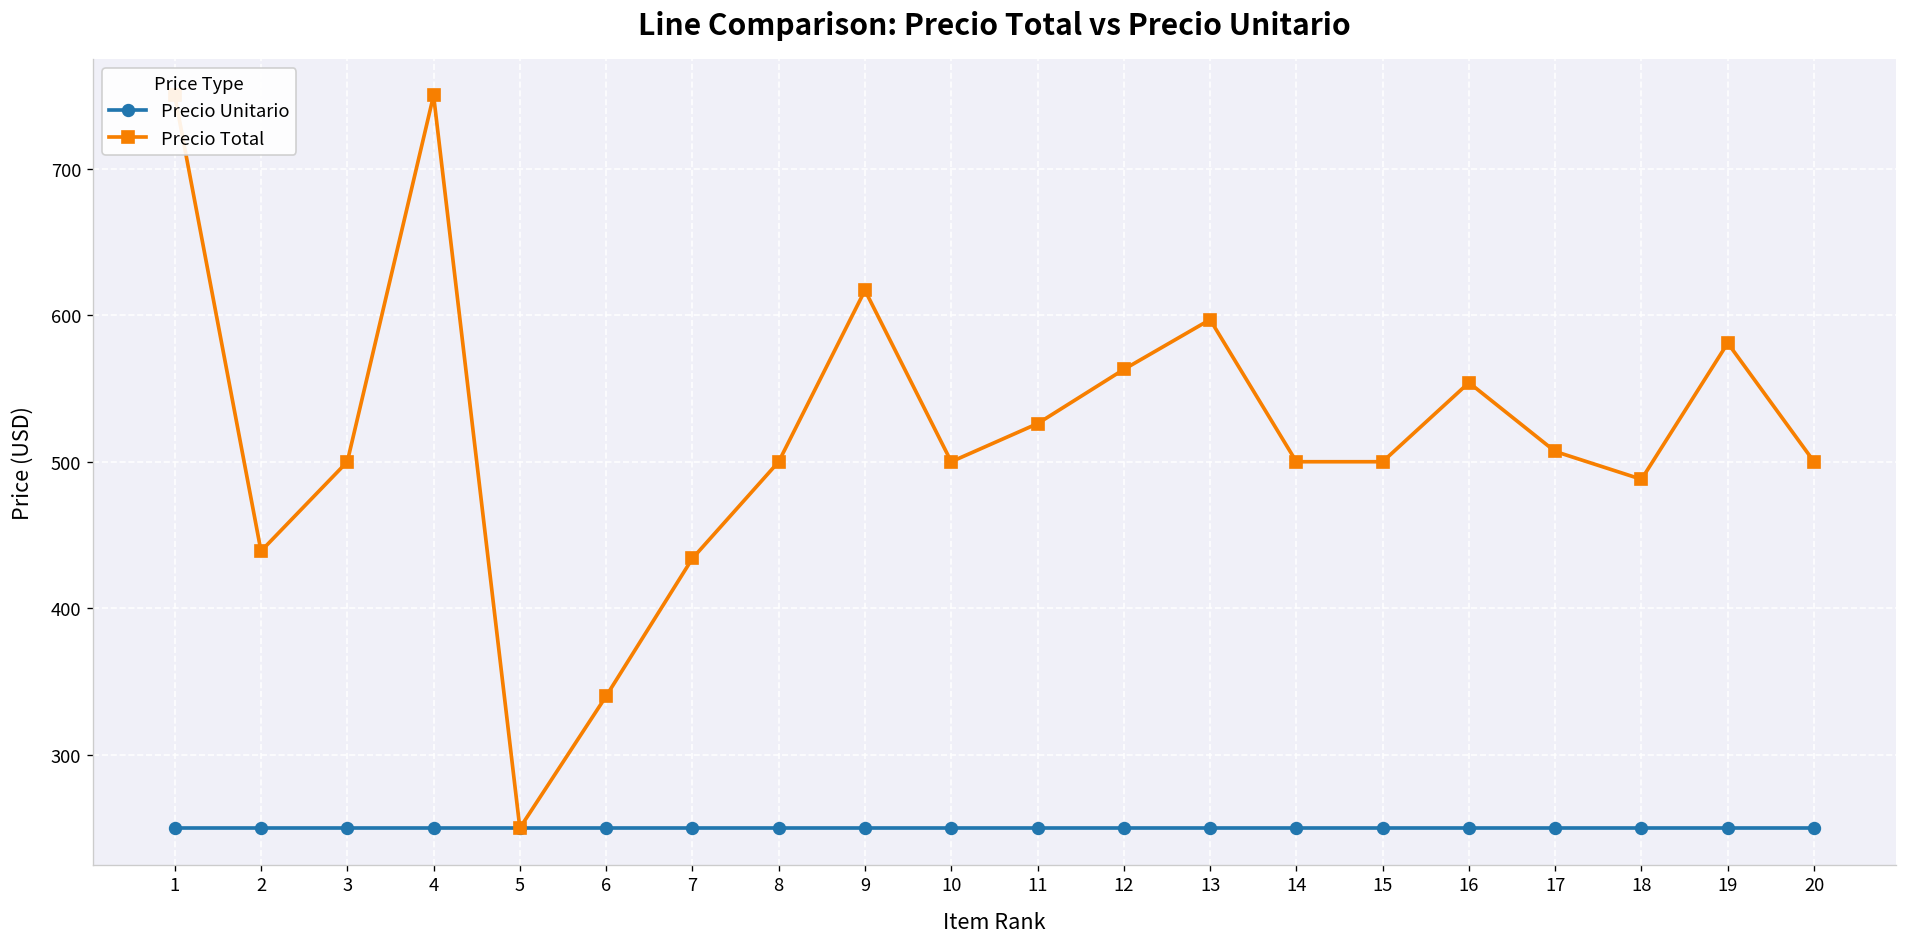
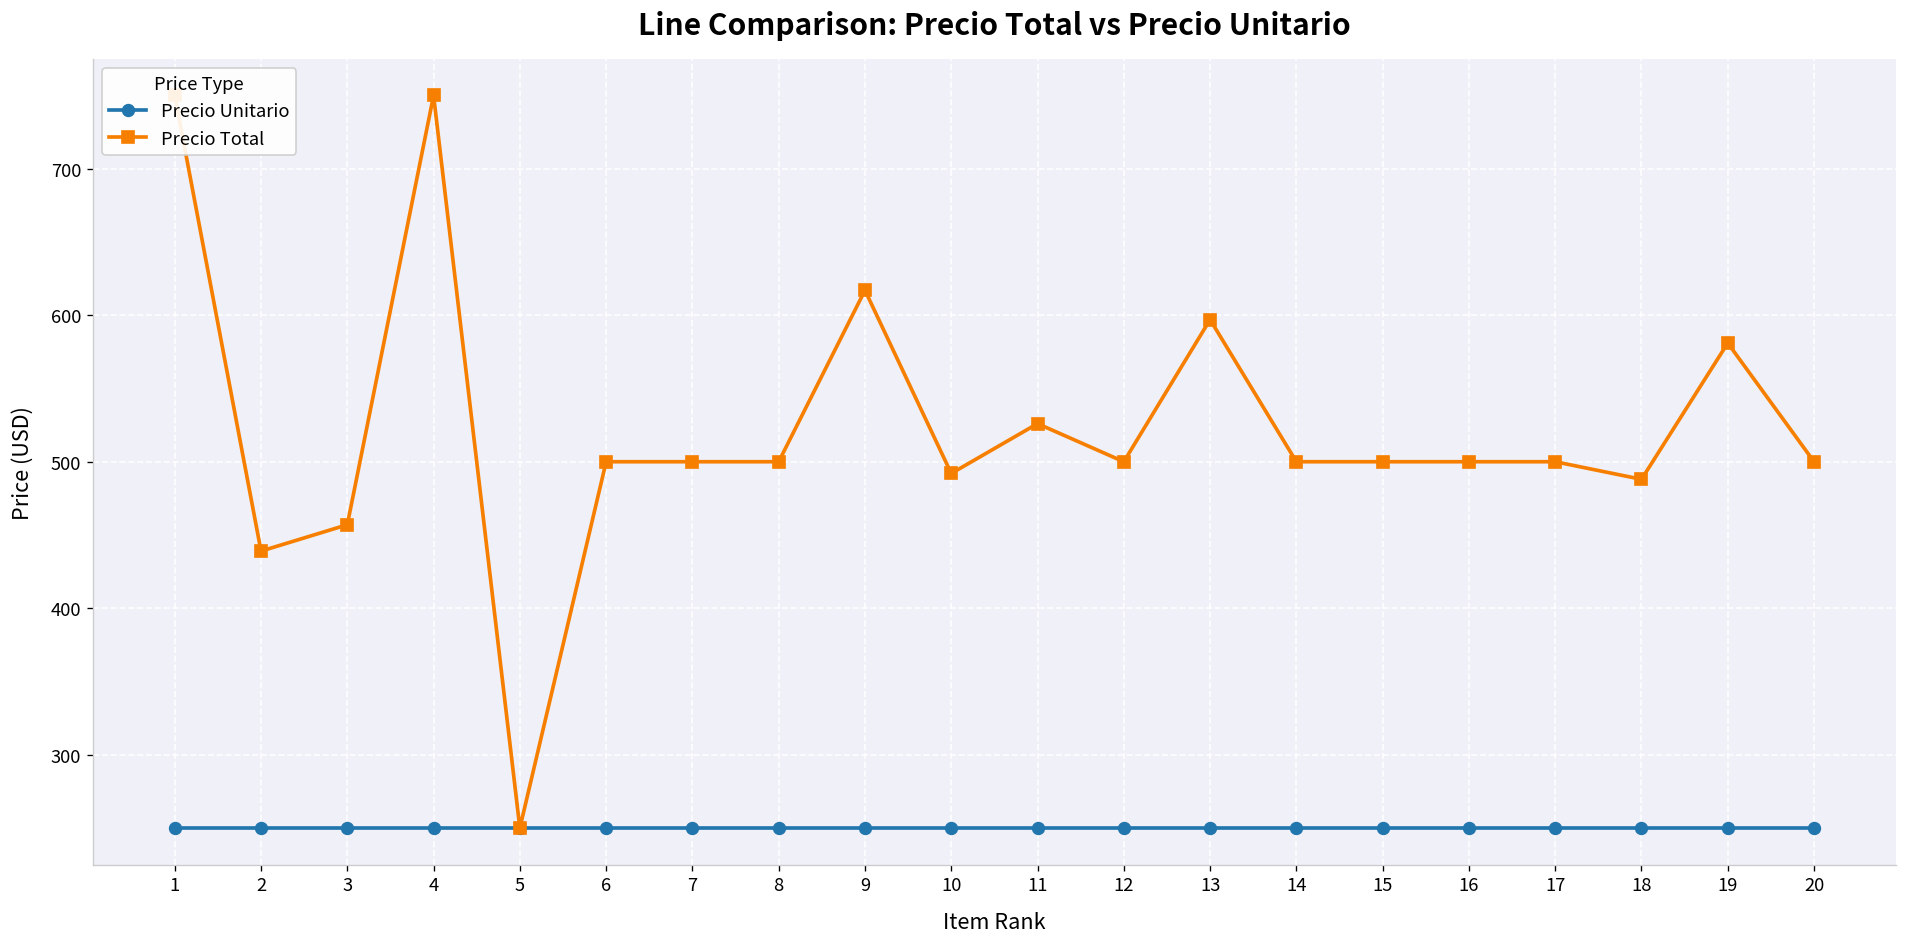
  {
    "Precio Unitario": {
      "1": 250,
      "2": 250,
      "3": 250,
      "4": 250,
      "6": 250,
      "7": 250,
      "8": 250,
      "9": 250,
      "10": 250,
      "11": 250,
      "12": 250,
      "13": 250,
      "14": 250,
      "15": 250,
      "16": 250,
      "17": 250,
      "18": 250,
      "19": 250,
      "20": 250
    },
    "Precio Total": {
      "2": 439,
-     "3": 500,
+     "3": 457,
      "4": 750,
-     "6": 340,
-     "7": 434,
+     "6": 500,
+     "7": 500,
      "8": 500,
      "9": 617,
-     "10": 500,
+     "10": 492,
      "11": 526,
-     "12": 563,
+     "12": 500,
      "13": 597,
      "14": 500,
      "15": 500,
-     "16": 554,
-     "17": 507,
+     "16": 500,
+     "17": 500,
      "18": 488,
      "19": 581,
      "20": 500
    }
  }
